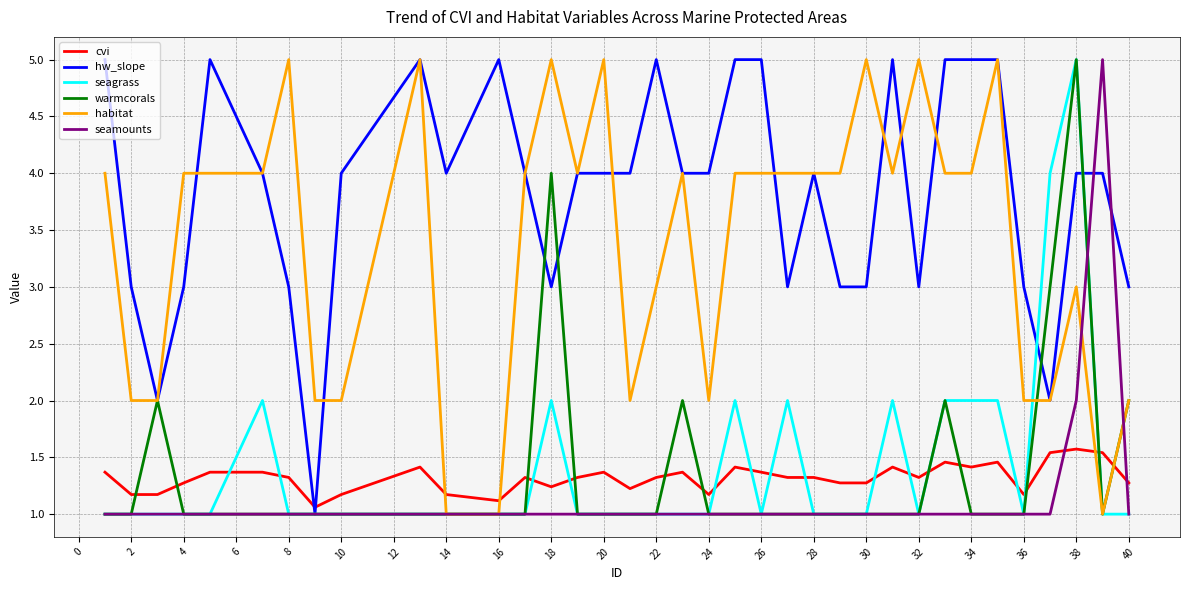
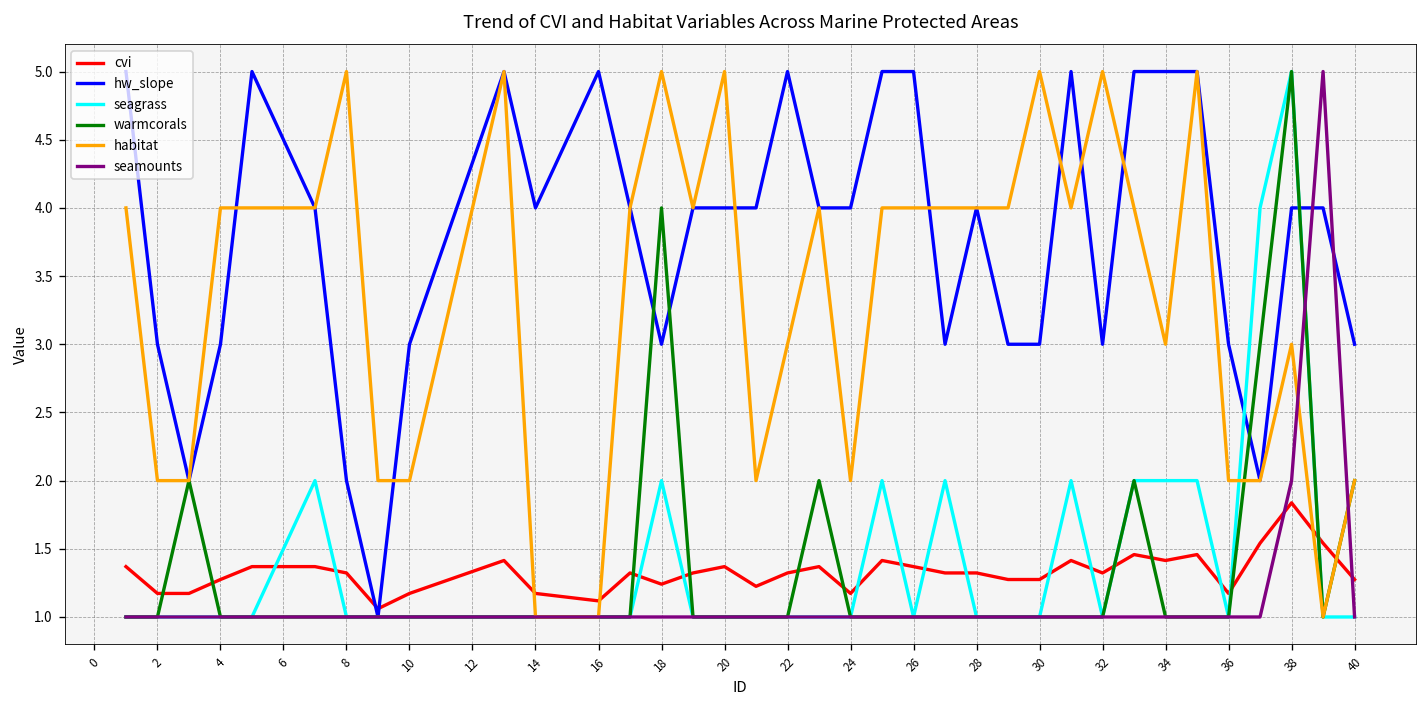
  {
    "cvi": {
      "2": 1.17,
      "4": 1.27,
      "8": 1.32,
      "10": 1.17,
      "14": 1.17,
      "16": 1.12,
      "18": 1.24,
      "20": 1.37,
      "22": 1.32,
      "24": 1.17,
      "26": 1.37,
      "28": 1.32,
      "30": 1.27,
      "32": 1.32,
      "34": 1.41,
      "36": 1.17,
-     "38": 1.57,
+     "38": 1.84,
      "40": 1.27
    },
    "hw_slope": {
      "2": 3,
      "4": 3,
-     "8": 3,
-     "10": 4,
+     "8": 2,
+     "10": 3,
      "14": 4,
      "16": 5,
      "18": 3,
      "20": 4,
      "22": 5,
      "24": 4,
      "26": 5,
      "30": 3,
      "32": 3,
      "34": 5,
      "36": 3,
      "38": 4,
      "40": 3
    },
    "seagrass": {
      "18": 2.00,
      "34": 2.00
    },
    "warmcorals": {
      "18": 4.00
    },
    "habitat": {
      "2": 2,
      "4": 4,
      "8": 5,
      "10": 2,
      "18": 5,
      "20": 5,
      "22": 3,
      "24": 2,
      "26": 4,
      "30": 5,
      "32": 5,
-     "34": 4,
+     "34": 3,
      "36": 2,
      "38": 3
    },
    "seamounts": {
      "18": 1.00,
      "38": 2.00
    }
  }
